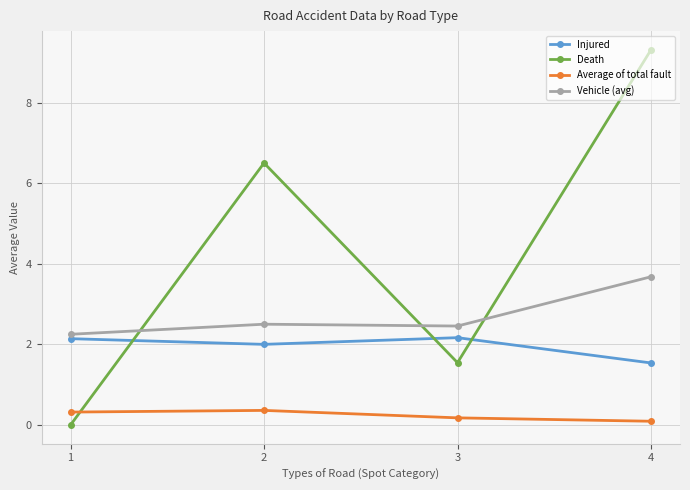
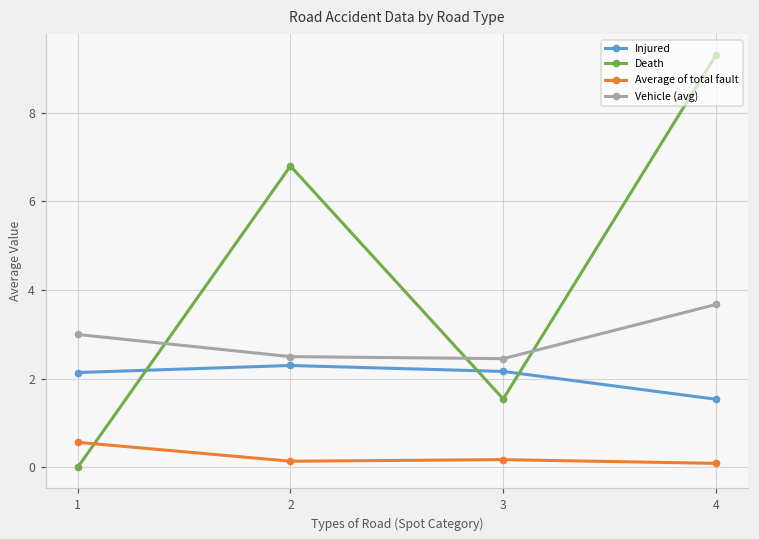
  {
    "Injured": {
      "1": 2.1,
-     "2": 2.0,
+     "2": 2.3,
      "3": 2.2,
      "4": 1.5
    },
    "Death": {
      "1": 0.0,
-     "2": 6.5,
+     "2": 6.8,
      "3": 1.5
    },
    "Average of total fault": {
-     "1": 0.3,
-     "2": 0.4,
+     "1": 0.6,
+     "2": 0.1,
      "3": 0.2,
      "4": 0.1
    },
    "Vehicle (avg)": {
-     "1": 2.3,
+     "1": 3.0,
      "2": 2.5,
      "3": 2.5,
      "4": 3.7
    }
  }
